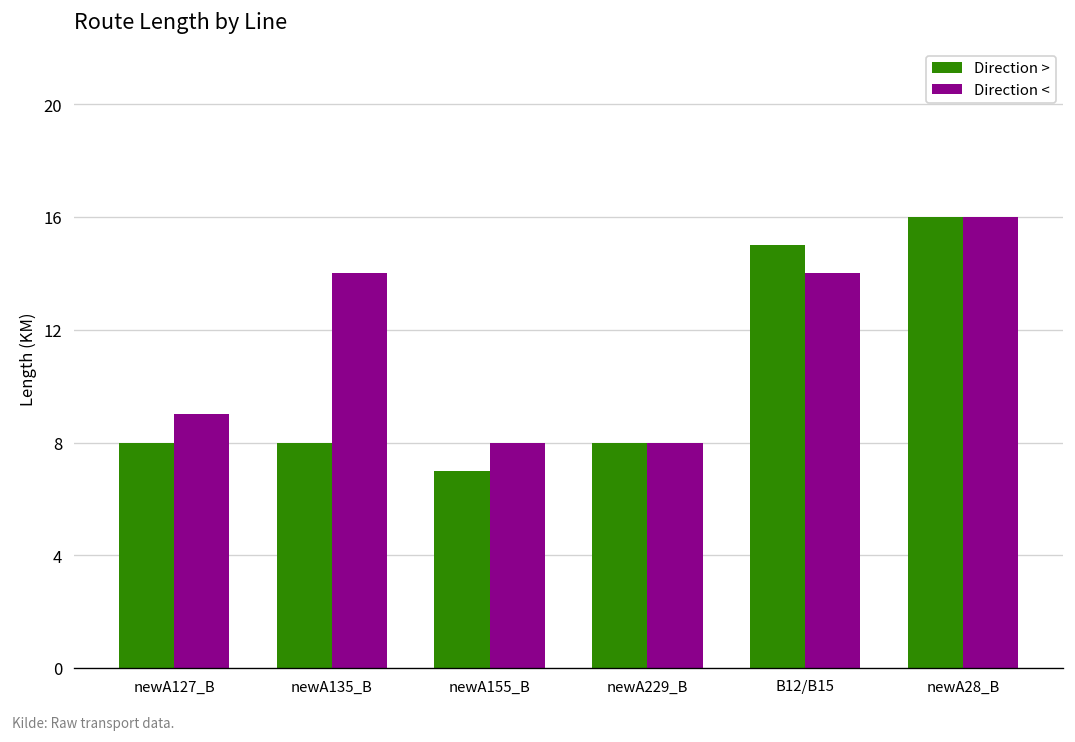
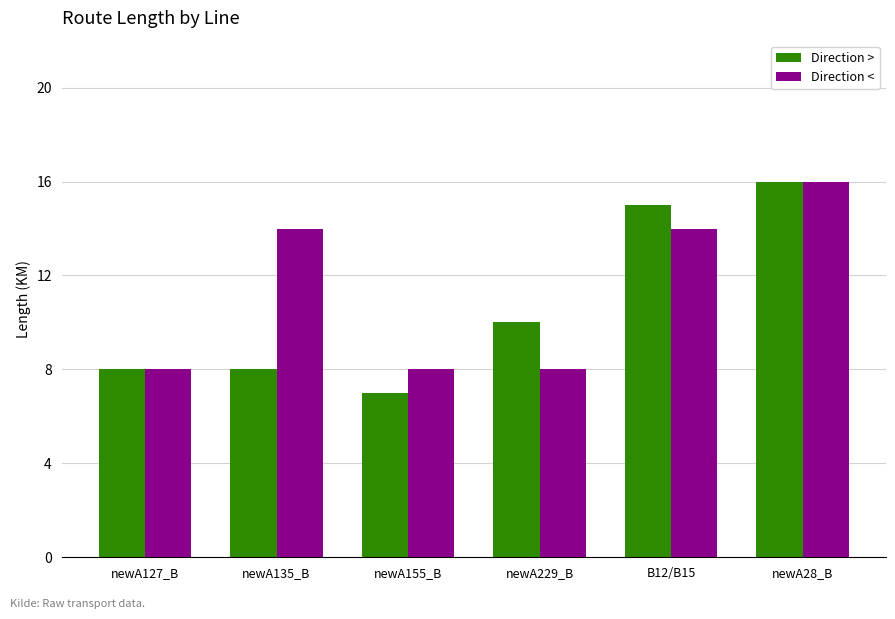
  {
    "Direction >": {
      "newA127_B": 8,
      "newA135_B": 8,
      "newA155_B": 7,
-     "newA229_B": 8,
+     "newA229_B": 10,
      "B12/B15": 15,
      "newA28_B": 16
    },
    "Direction <": {
-     "newA127_B": 9,
+     "newA127_B": 8,
      "newA135_B": 14,
      "newA155_B": 8,
      "newA229_B": 8,
      "B12/B15": 14,
      "newA28_B": 16
    }
  }
